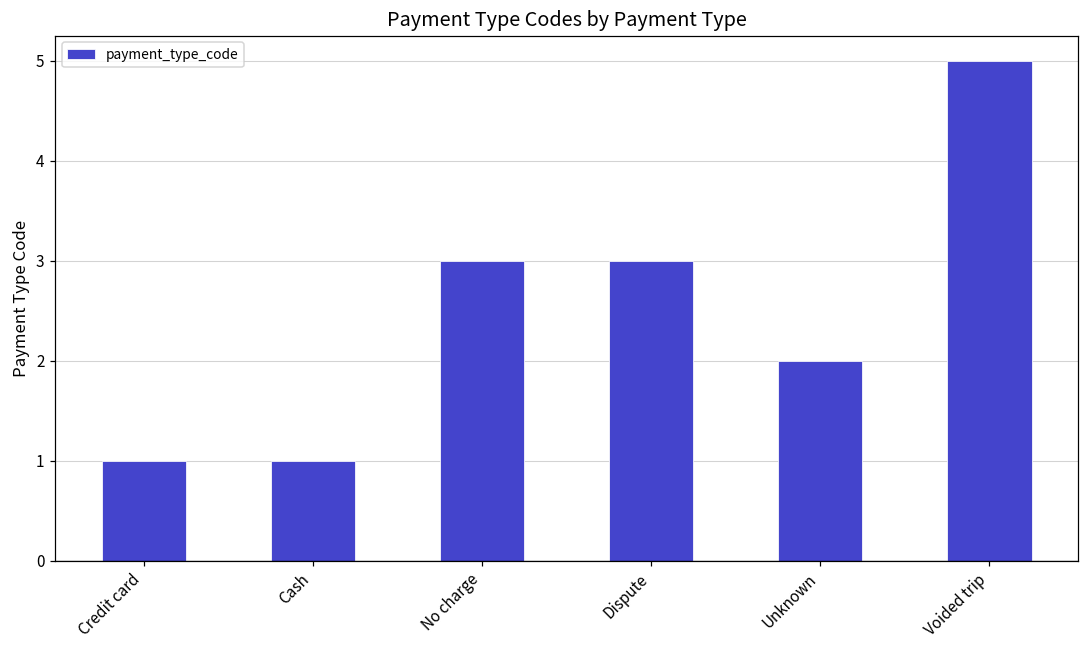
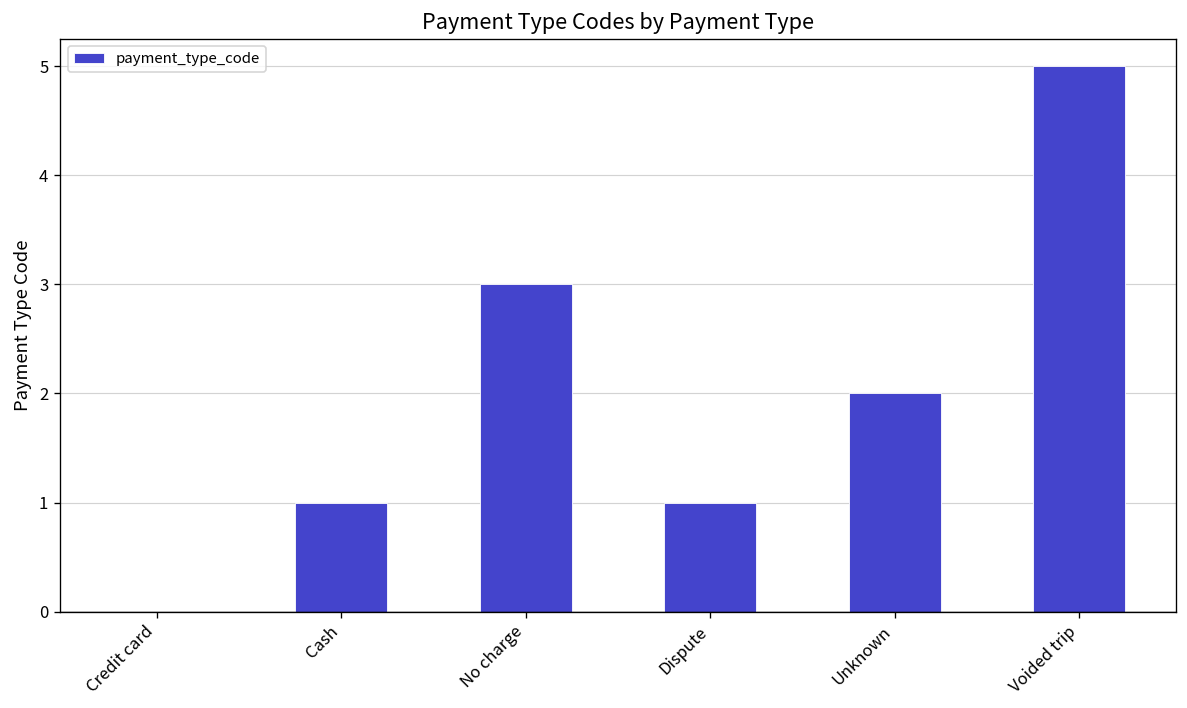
  {
-   "Credit card": 1,
+   "Credit card": 0,
    "Cash": 1,
    "No charge": 3,
-   "Dispute": 3,
+   "Dispute": 1,
    "Unknown": 2,
    "Voided trip": 5
  }
